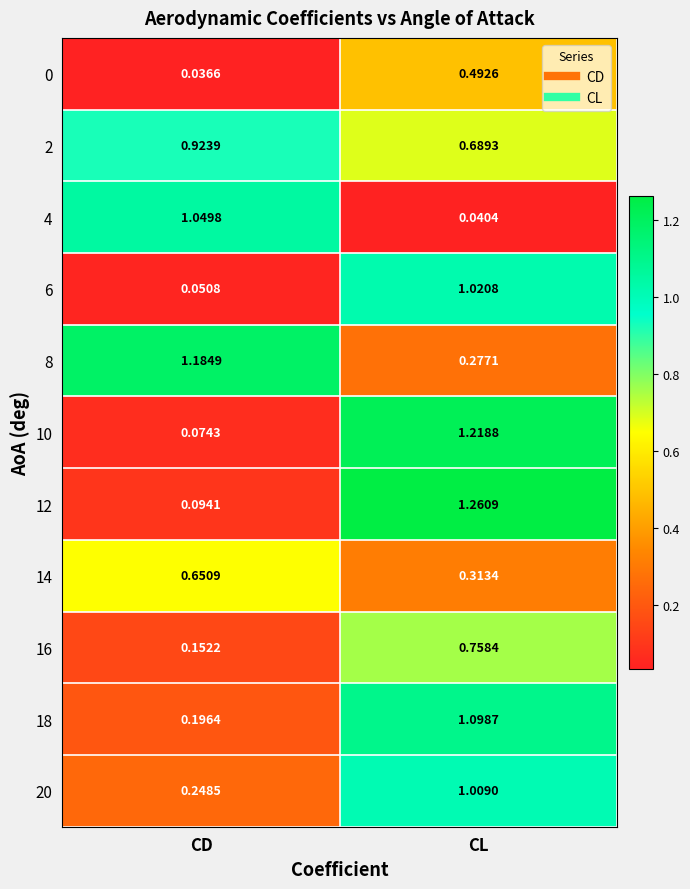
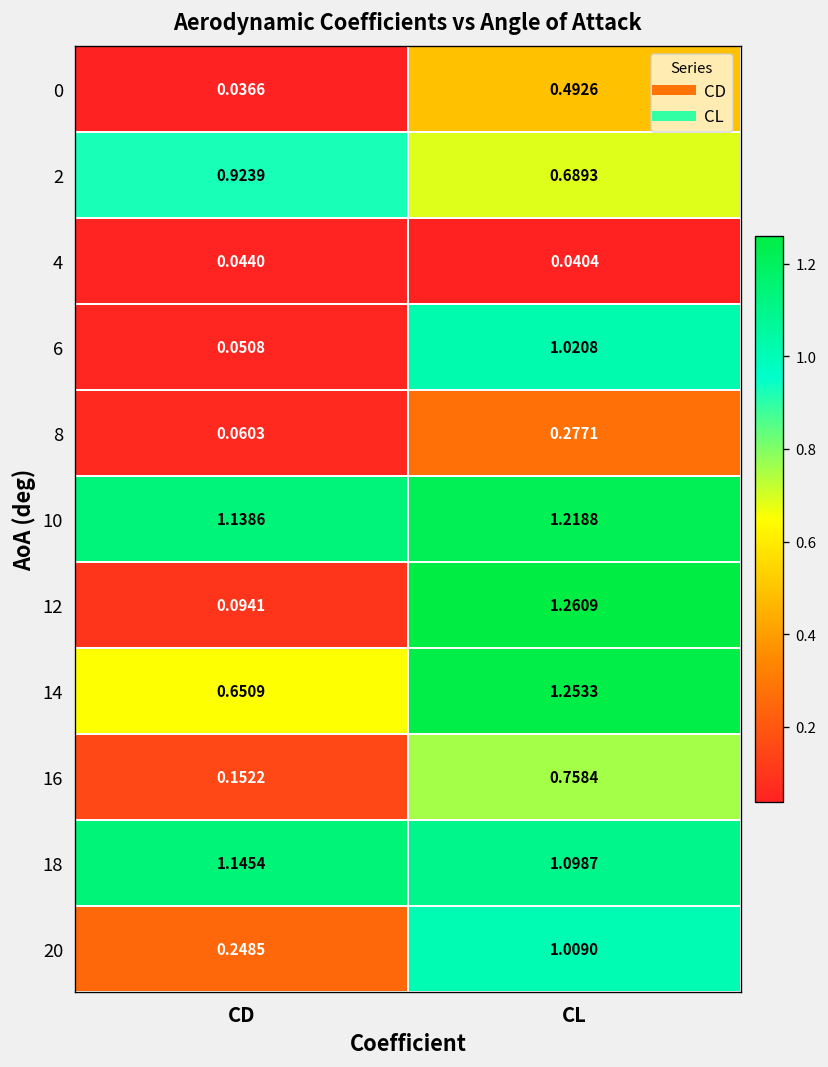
  {
    "0": {
      "CD": 0.0366,
      "CL": 0.4926
    },
    "2": {
      "CD": 0.9239,
      "CL": 0.6893
    },
    "4": {
-     "CD": 1.0498,
+     "CD": 0.0440,
      "CL": 0.0404
    },
    "6": {
      "CD": 0.0508,
      "CL": 1.0208
    },
    "8": {
-     "CD": 1.1849,
+     "CD": 0.0603,
      "CL": 0.2771
    },
    "10": {
-     "CD": 0.0743,
+     "CD": 1.1386,
      "CL": 1.2188
    },
    "12": {
      "CD": 0.0941,
      "CL": 1.2609
    },
    "14": {
      "CD": 0.6509,
-     "CL": 0.3134
+     "CL": 1.2533
    },
    "16": {
      "CD": 0.1522,
      "CL": 0.7584
    },
    "18": {
-     "CD": 0.1964,
+     "CD": 1.1454,
      "CL": 1.0987
    },
    "20": {
      "CD": 0.2485,
      "CL": 1.0090
    }
  }
